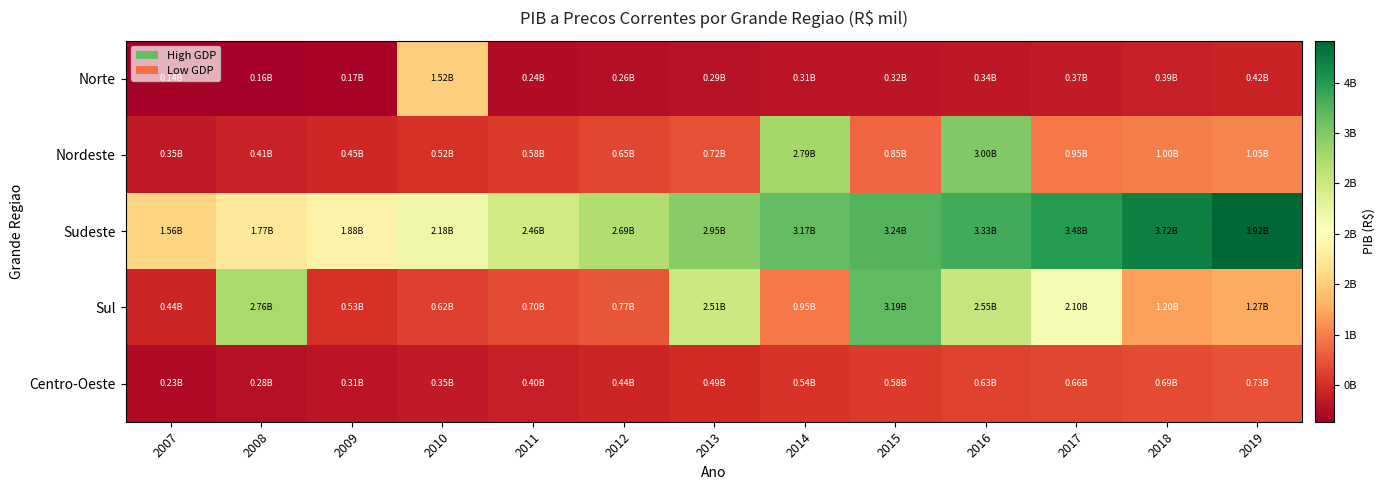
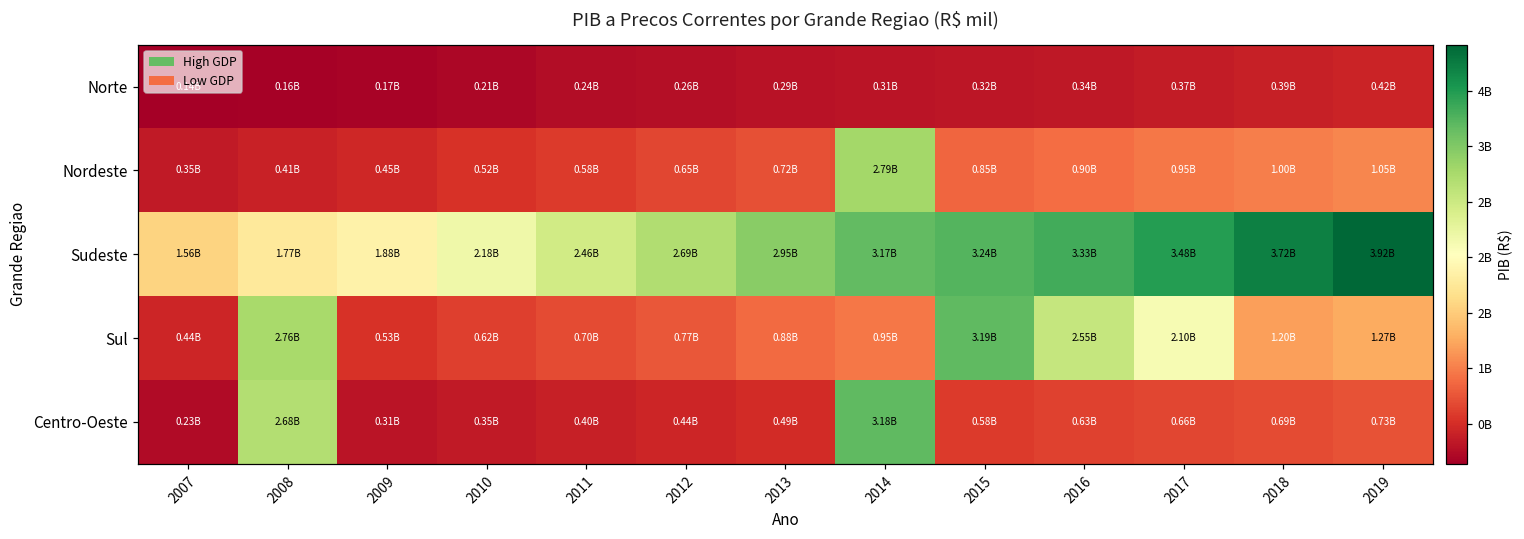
  {
    "Norte": {
      "2008": "0.16B",
      "2009": "0.17B",
-     "2010": "1.52B",
+     "2010": "0.21B",
      "2011": "0.24B",
      "2012": "0.26B",
      "2013": "0.29B",
      "2014": "0.31B",
      "2015": "0.32B",
      "2016": "0.34B",
      "2017": "0.37B",
      "2018": "0.39B",
      "2019": "0.42B"
    },
    "Nordeste": {
      "2007": "0.35B",
      "2008": "0.41B",
      "2009": "0.45B",
      "2010": "0.52B",
      "2011": "0.58B",
      "2012": "0.65B",
      "2013": "0.72B",
      "2014": "2.79B",
      "2015": "0.85B",
-     "2016": "3.00B",
+     "2016": "0.90B",
      "2017": "0.95B",
      "2018": "1.00B",
      "2019": "1.05B"
    },
    "Sudeste": {
      "2007": "1.56B",
      "2008": "1.77B",
      "2009": "1.88B",
      "2010": "2.18B",
      "2011": "2.46B",
      "2012": "2.69B",
      "2013": "2.95B",
      "2014": "3.17B",
      "2015": "3.24B",
      "2016": "3.33B",
      "2017": "3.48B",
      "2018": "3.72B",
      "2019": "3.92B"
    },
    "Sul": {
      "2007": "0.44B",
      "2008": "2.76B",
      "2009": "0.53B",
      "2010": "0.62B",
      "2011": "0.70B",
      "2012": "0.77B",
-     "2013": "2.51B",
+     "2013": "0.88B",
      "2014": "0.95B",
      "2015": "3.19B",
      "2016": "2.55B",
      "2017": "2.10B",
      "2018": "1.20B",
      "2019": "1.27B"
    },
    "Centro-Oeste": {
      "2007": "0.23B",
-     "2008": "0.28B",
+     "2008": "2.68B",
      "2009": "0.31B",
      "2010": "0.35B",
      "2011": "0.40B",
      "2012": "0.44B",
      "2013": "0.49B",
-     "2014": "0.54B",
+     "2014": "3.18B",
      "2015": "0.58B",
      "2016": "0.63B",
      "2017": "0.66B",
      "2018": "0.69B",
      "2019": "0.73B"
    }
  }
